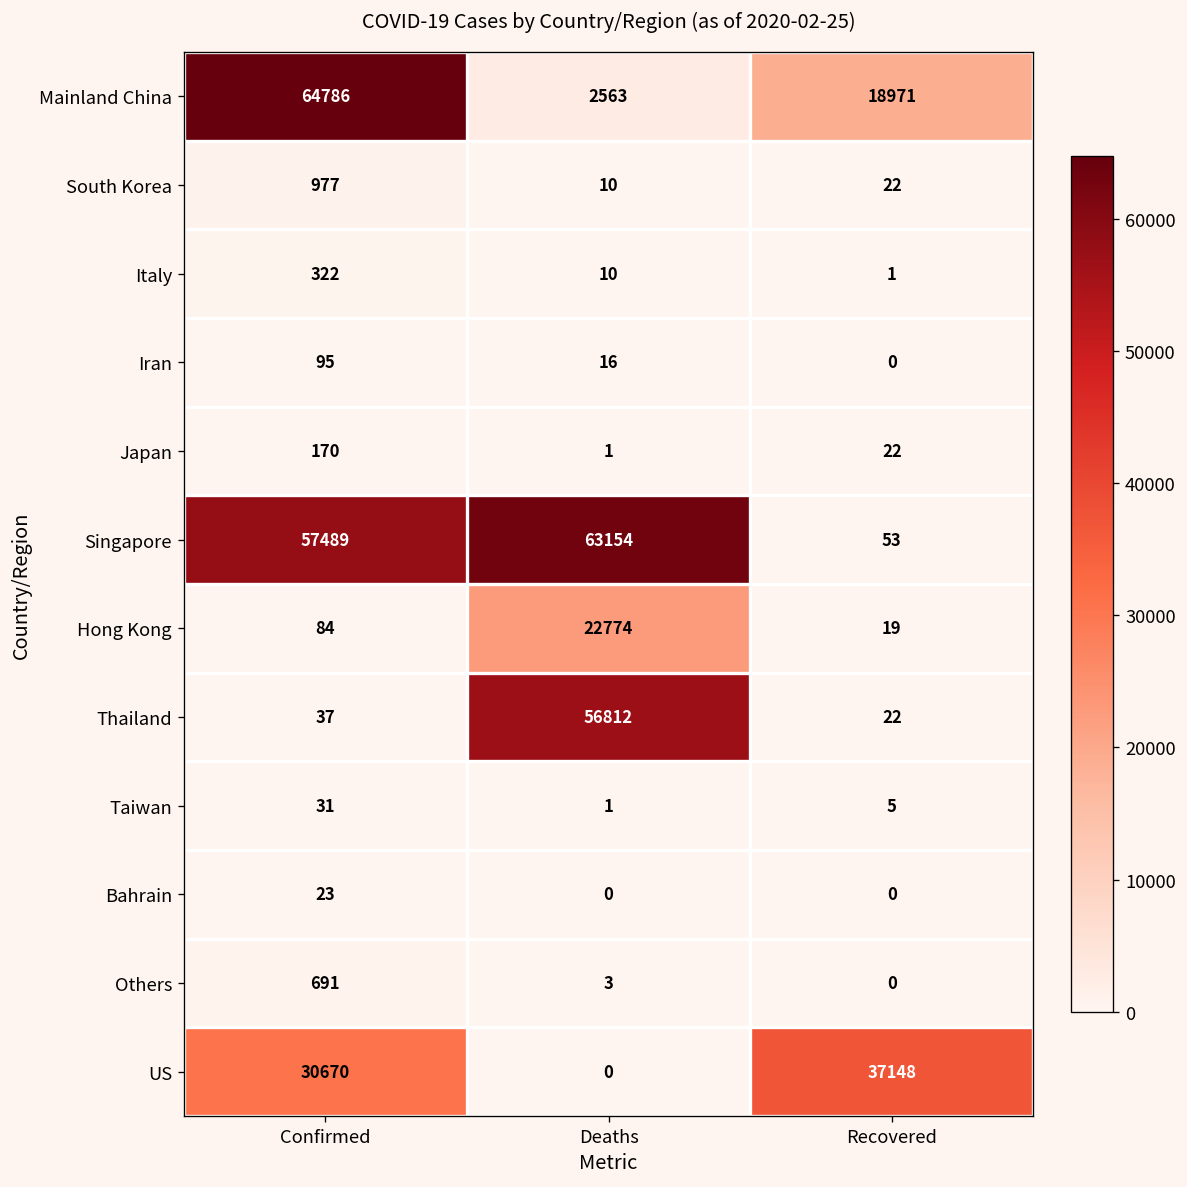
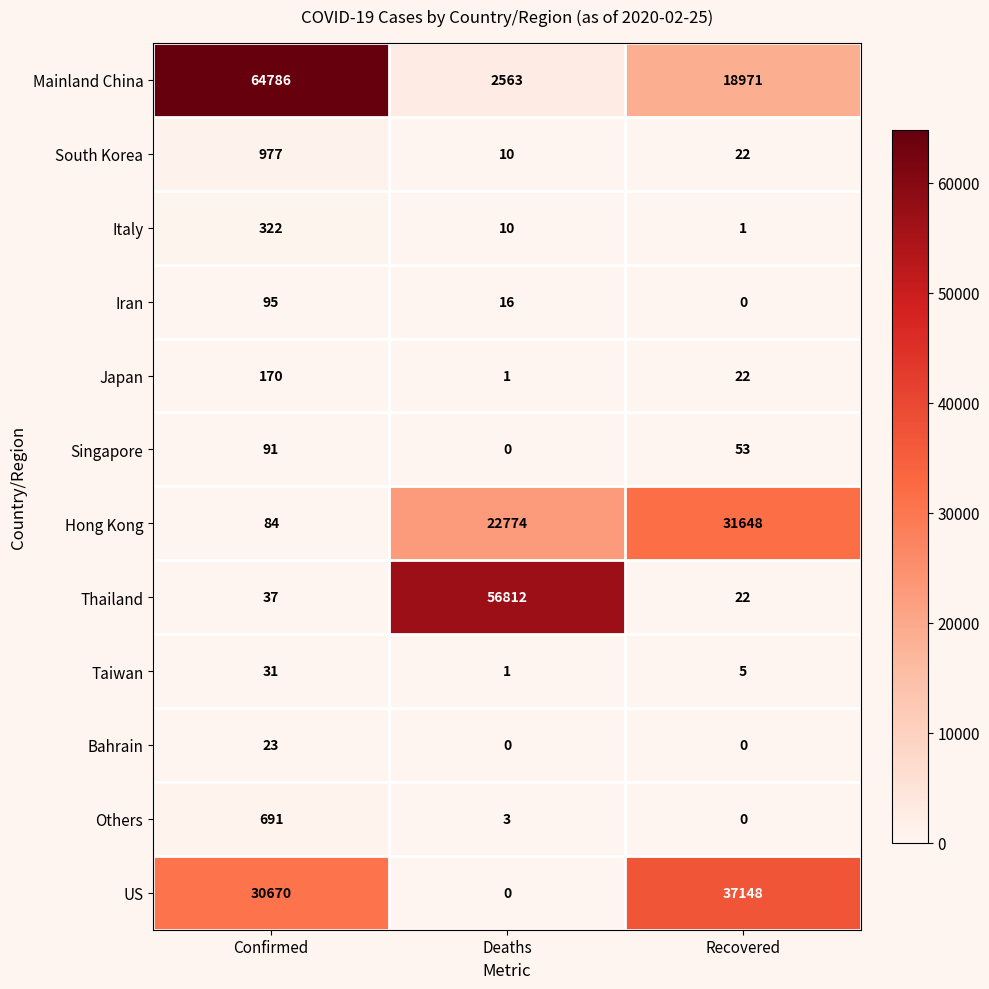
  {
    "Mainland China": {
      "Confirmed": 64786,
      "Deaths": 2563,
      "Recovered": 18971
    },
    "South Korea": {
      "Confirmed": 977,
      "Deaths": 10,
      "Recovered": 22
    },
    "Italy": {
      "Confirmed": 322,
      "Deaths": 10,
      "Recovered": 1
    },
    "Iran": {
      "Confirmed": 95,
      "Deaths": 16,
      "Recovered": 0
    },
    "Japan": {
      "Confirmed": 170,
      "Deaths": 1,
      "Recovered": 22
    },
    "Singapore": {
-     "Confirmed": 57489,
-     "Deaths": 63154,
+     "Confirmed": 91,
+     "Deaths": 0,
      "Recovered": 53
    },
    "Hong Kong": {
      "Confirmed": 84,
      "Deaths": 22774,
-     "Recovered": 19
+     "Recovered": 31648
    },
    "Thailand": {
      "Confirmed": 37,
      "Deaths": 56812,
      "Recovered": 22
    },
    "Taiwan": {
      "Confirmed": 31,
      "Deaths": 1,
      "Recovered": 5
    },
    "Bahrain": {
      "Confirmed": 23,
      "Deaths": 0,
      "Recovered": 0
    },
    "Others": {
      "Confirmed": 691,
      "Deaths": 3,
      "Recovered": 0
    },
    "US": {
      "Confirmed": 30670,
      "Deaths": 0,
      "Recovered": 37148
    }
  }
